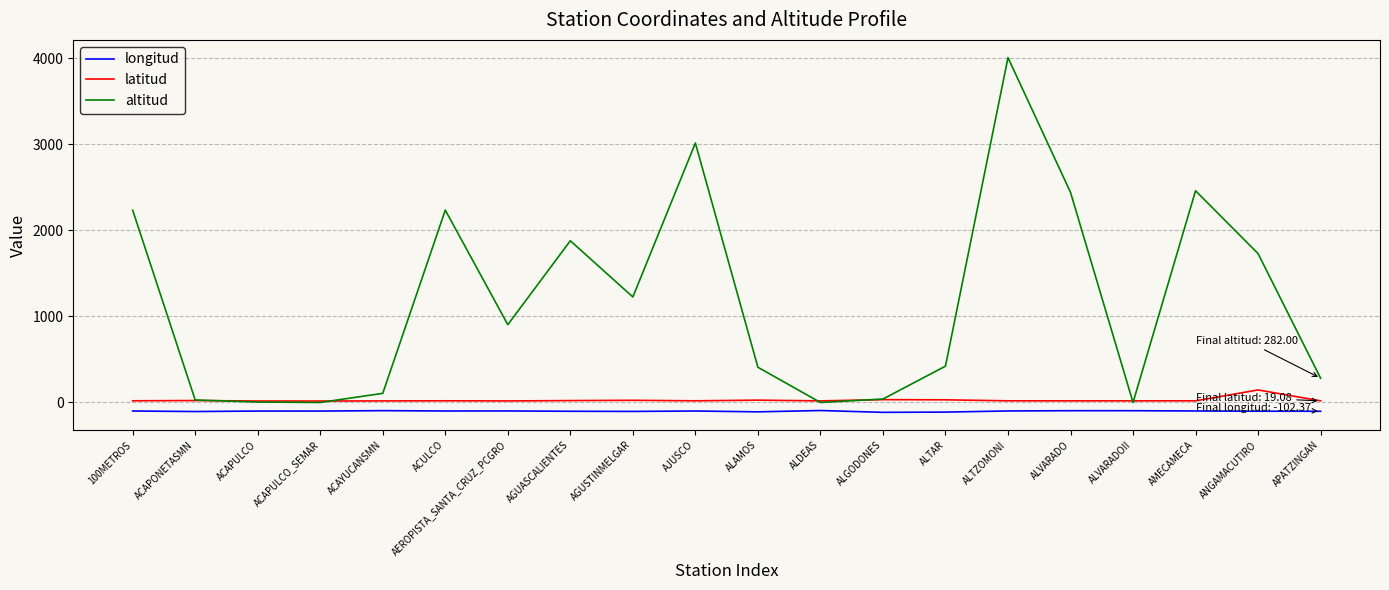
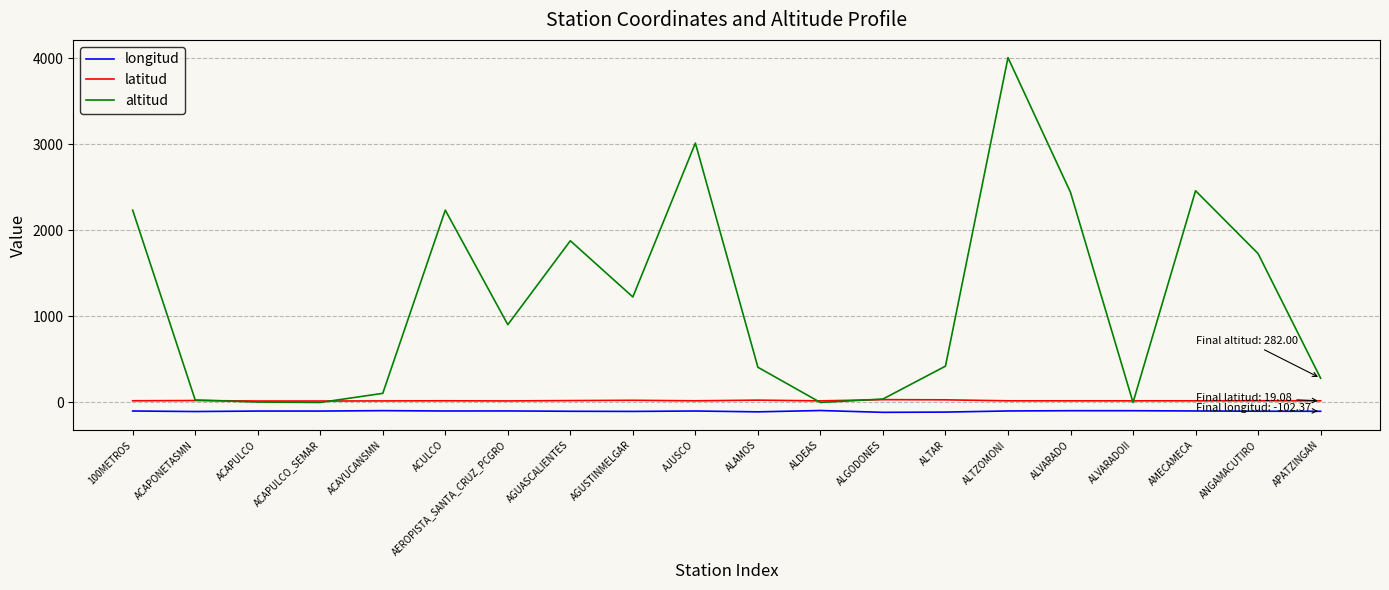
  {
    "longitud": {
      "100METROS": -100,
      "ACAPONETASMN": -100,
      "ACAPULCO": -100,
      "ACAPULCO_SEMAR": -100,
      "ACAYUCANSMN": -100,
      "ACULCO": -100,
      "AEROPISTA_SANTA_CRUZ_PCGRO": -100,
      "AGUASCALIENTES": -100,
      "AGUSTINMELGAR": -100,
      "AJUSCO": -100,
      "ALAMOS": -100,
      "ALDEAS": -100,
      "ALGODONES": -100,
      "ALTAR": -100,
      "ALTZOMONI": -100,
      "ALVARADO": -100,
      "ALVARADOII": -100,
      "APATZINGAN": -100
    },
    "latitud": {
      "100METROS": 0,
      "ACAYUCANSMN": 0,
      "ACULCO": 0,
      "AEROPISTA_SANTA_CRUZ_PCGRO": 0,
      "AGUASCALIENTES": 0,
      "AGUSTINMELGAR": 0,
      "AJUSCO": 0,
      "ALAMOS": 0,
      "ALTAR": 0,
      "ALTZOMONI": 0,
      "ALVARADO": 0,
-     "ANGAMACUTIRO": 100,
+     "ANGAMACUTIRO": 0,
      "APATZINGAN": 0
    },
    "altitud": {
      "APATZINGAN": 282.00
    }
  }
